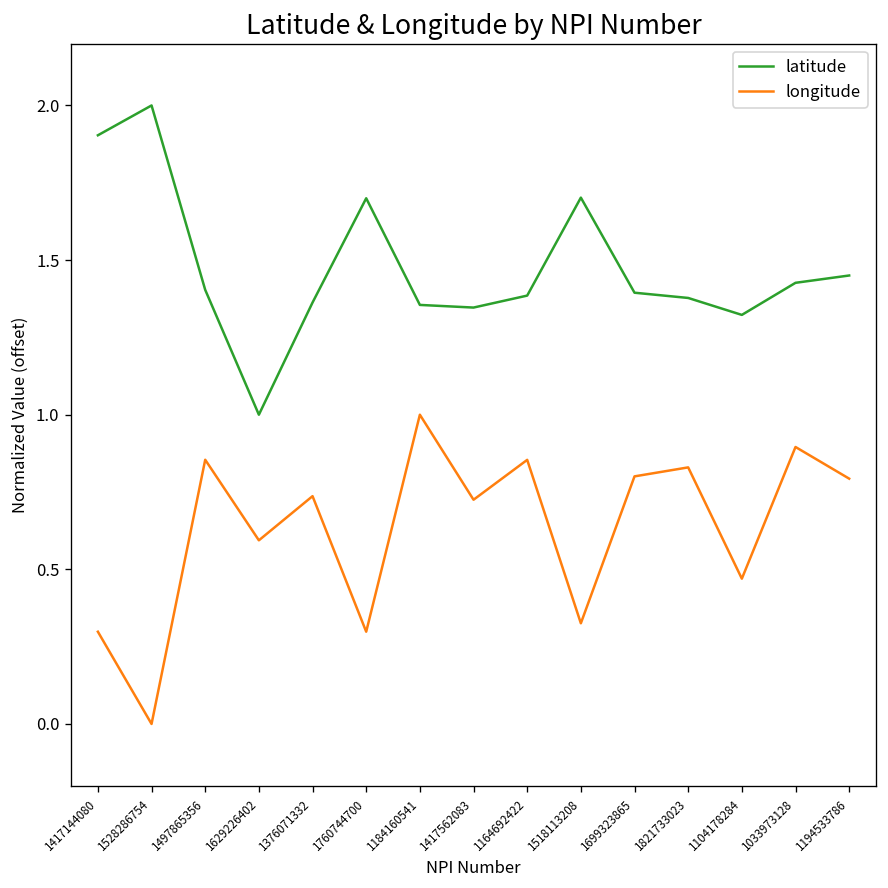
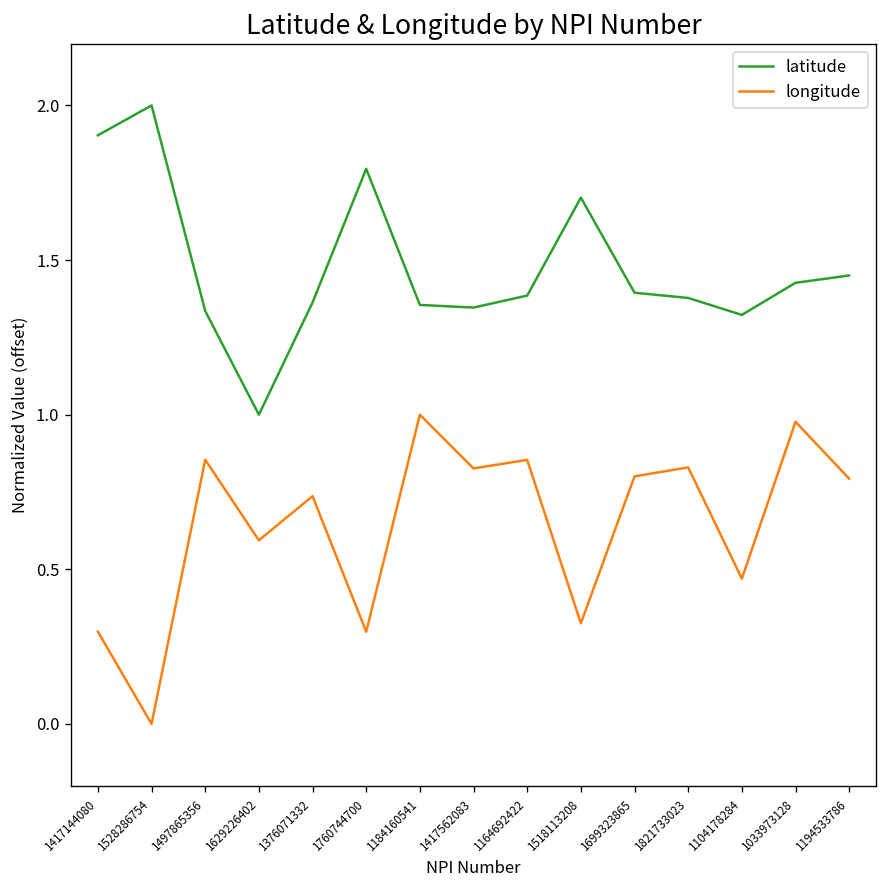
  {
    "latitude": {
      "1417144080": 1.90,
      "1528286754": 2.00,
-     "1497865356": 1.40,
+     "1497865356": 1.34,
      "1629226402": 1.00,
      "1376071332": 1.36,
-     "1760744700": 1.70,
+     "1760744700": 1.80,
      "1184160541": 1.36,
      "1417562083": 1.35,
      "1164692422": 1.39,
      "1518113208": 1.70,
      "1699323865": 1.39,
      "1821733023": 1.38,
      "1104178284": 1.32,
      "1033973128": 1.43,
      "1194533786": 1.45
    },
    "longitude": {
      "1417144080": 0.30,
      "1528286754": 0.00,
      "1497865356": 0.85,
      "1629226402": 0.59,
      "1376071332": 0.74,
      "1760744700": 0.30,
      "1184160541": 1.00,
-     "1417562083": 0.73,
+     "1417562083": 0.83,
      "1164692422": 0.85,
      "1518113208": 0.33,
      "1699323865": 0.80,
      "1821733023": 0.83,
      "1104178284": 0.47,
-     "1033973128": 0.90,
+     "1033973128": 0.98,
      "1194533786": 0.79
    }
  }
